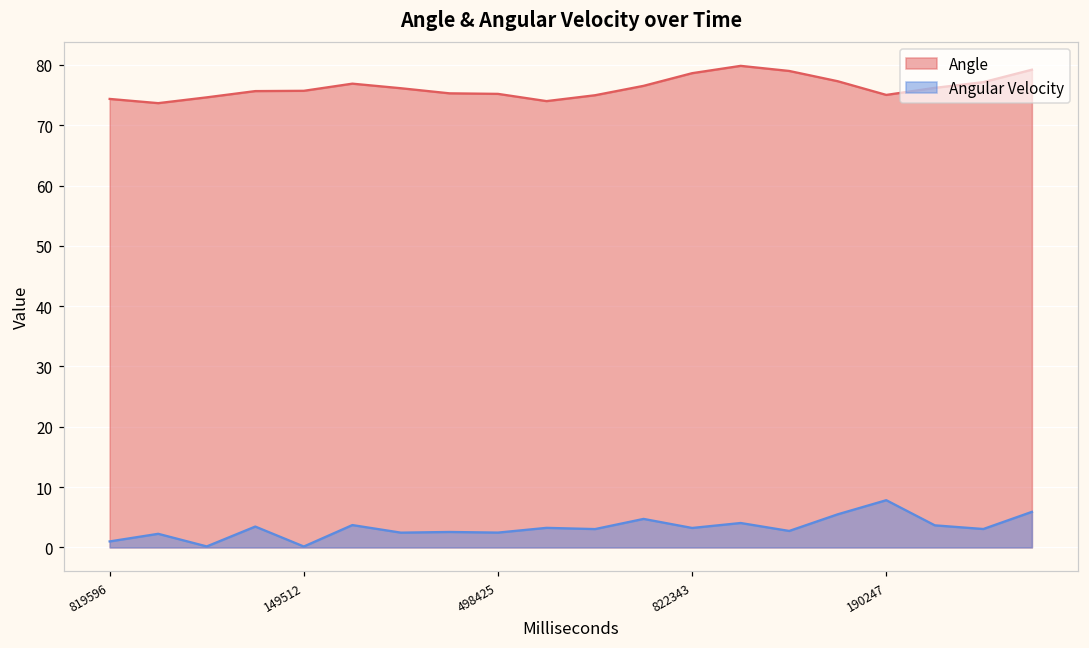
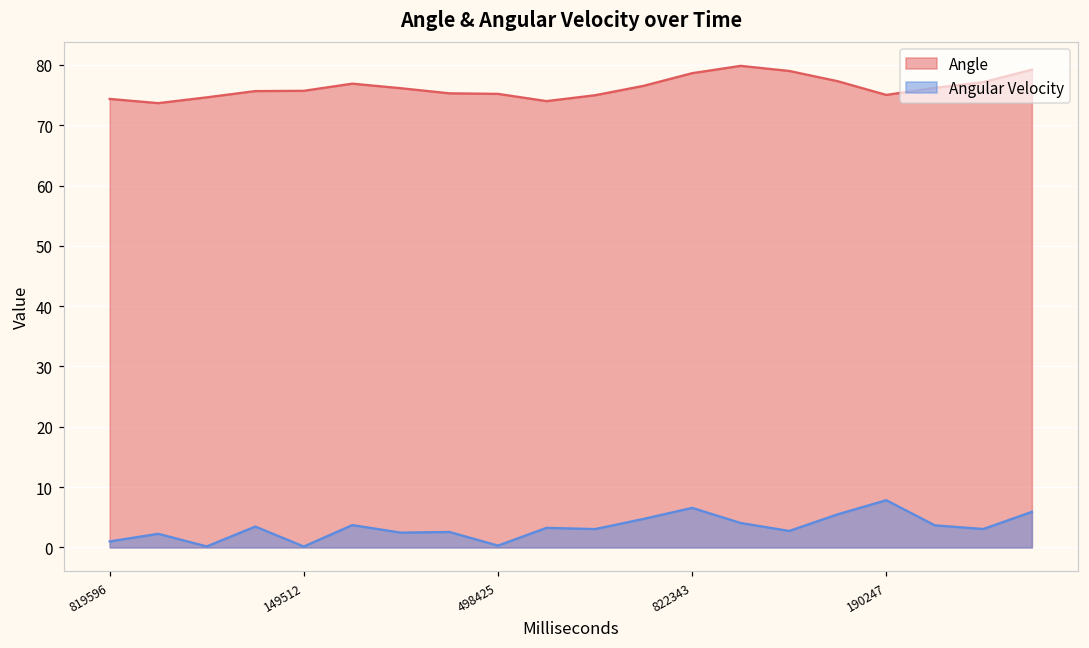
  {
    "Angle": {
      "819596": 74,
      "149512": 76,
      "498425": 75,
      "822343": 79,
      "190247": 75
    },
    "Angular Velocity": {
      "819596": 1,
      "149512": 0,
-     "498425": 2,
-     "822343": 3,
+     "498425": 0,
+     "822343": 7,
      "190247": 8
    }
  }
